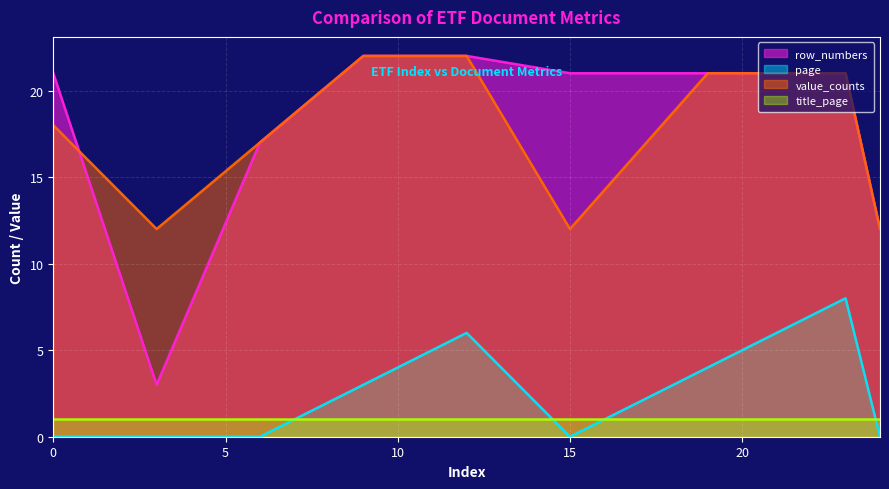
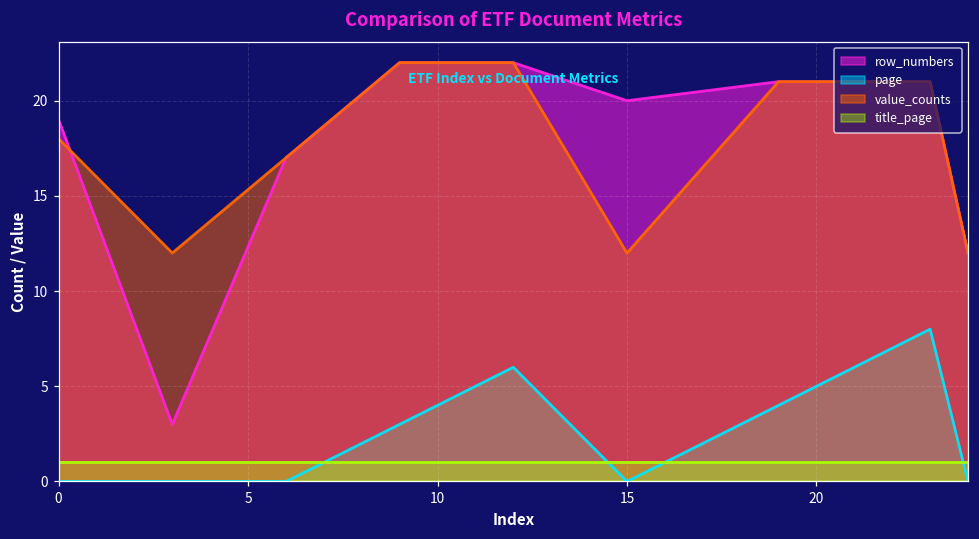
  {
    "row_numbers": {
-     "0": 21,
-     "15": 21
+     "0": 19,
+     "15": 20
    },
    "page": {
      "0": 0,
      "15": 0
    },
    "value_counts": {
      "0": 18,
      "15": 12
    },
    "title_page": {
      "0": 1,
      "15": 1
    }
  }
